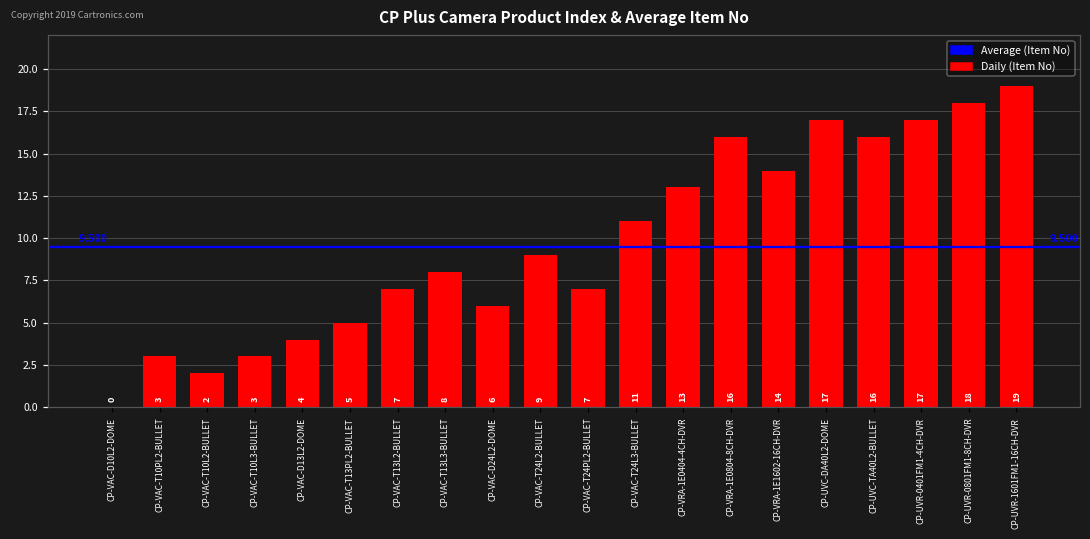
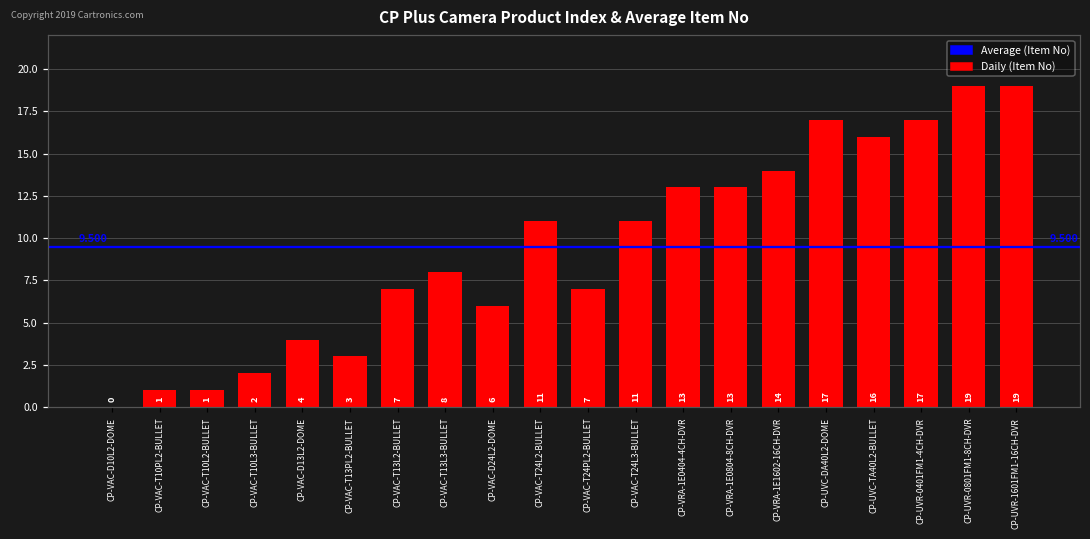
  {
    "CP-VAC-D10L2-DOME": 0,
-   "CP-VAC-T10PL2-BULLET": 3,
-   "CP-VAC-T10L2-BULLET": 2,
-   "CP-VAC-T10L3-BULLET": 3,
+   "CP-VAC-T10PL2-BULLET": 1,
+   "CP-VAC-T10L2-BULLET": 1,
+   "CP-VAC-T10L3-BULLET": 2,
    "CP-VAC-D13L2-DOME": 4,
-   "CP-VAC-T13PL2-BULLET": 5,
+   "CP-VAC-T13PL2-BULLET": 3,
    "CP-VAC-T13L2-BULLET": 7,
    "CP-VAC-T13L3-BULLET": 8,
    "CP-VAC-D24L2-DOME": 6,
-   "CP-VAC-T24L2-BULLET": 9,
+   "CP-VAC-T24L2-BULLET": 11,
    "CP-VAC-T24PL2-BULLET": 7,
    "CP-VAC-T24L3-BULLET": 11,
    "CP-VRA-1E0404-4CH-DVR": 13,
-   "CP-VRA-1E0804-8CH-DVR": 16,
+   "CP-VRA-1E0804-8CH-DVR": 13,
    "CP-VRA-1E1602-16CH-DVR": 14,
    "CP-UVC-DA40L2-DOME": 17,
    "CP-UVC-TA40L2-BULLET": 16,
    "CP-UVR-0401FM1-4CH-DVR": 17,
-   "CP-UVR-0801FM1-8CH-DVR": 18,
+   "CP-UVR-0801FM1-8CH-DVR": 19,
    "CP-UVR-1601FM1-16CH-DVR": 19
  }
